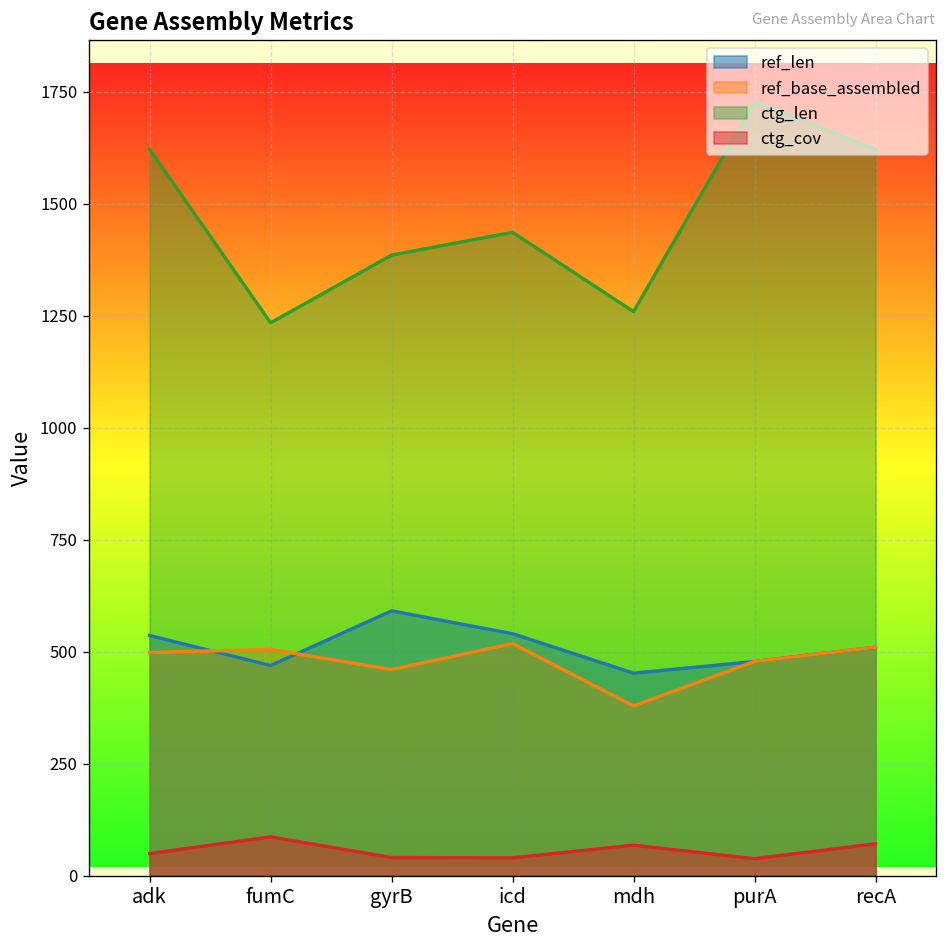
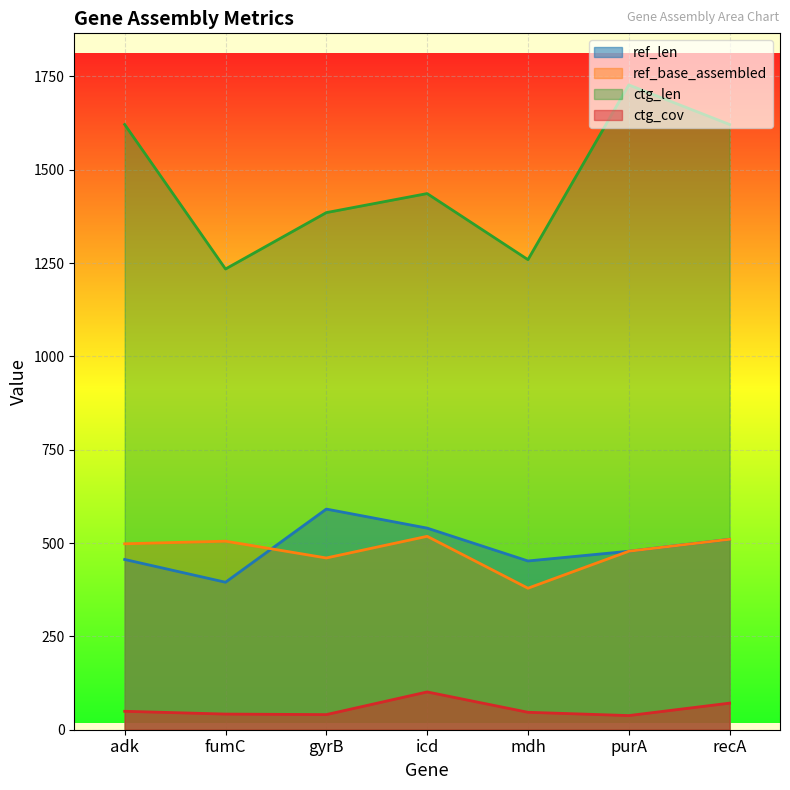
  {
    "ref_len": {
-     "adk": 540,
-     "fumC": 470,
+     "adk": 460,
+     "fumC": 400,
      "gyrB": 590,
      "icd": 540,
      "mdh": 450
    },
    "ref_base_assembled": {
      "adk": 500,
      "fumC": 510,
      "gyrB": 460,
      "icd": 520,
      "mdh": 380
    },
    "ctg_len": {
      "adk": 1620,
      "fumC": 1230,
      "gyrB": 1390,
      "icd": 1440,
      "mdh": 1260
    },
    "ctg_cov": {
      "adk": 50,
-     "fumC": 90,
+     "fumC": 40,
      "gyrB": 40,
-     "icd": 40,
-     "mdh": 70,
+     "icd": 100,
+     "mdh": 50,
      "purA": 40,
      "recA": 70
    }
  }
